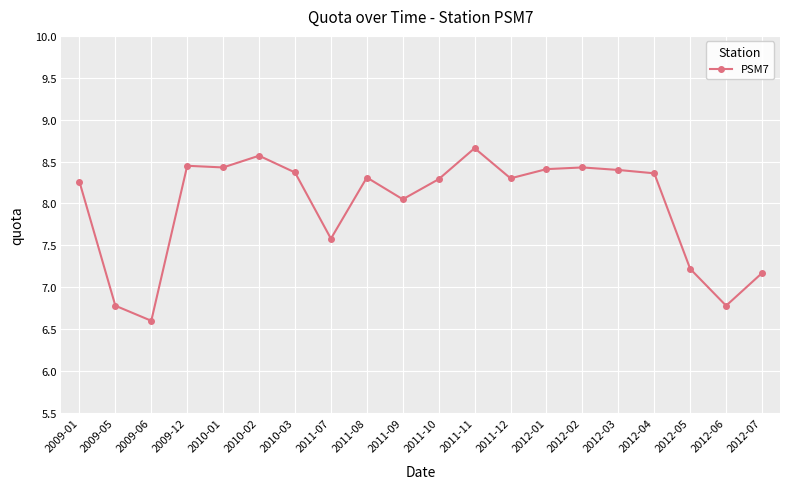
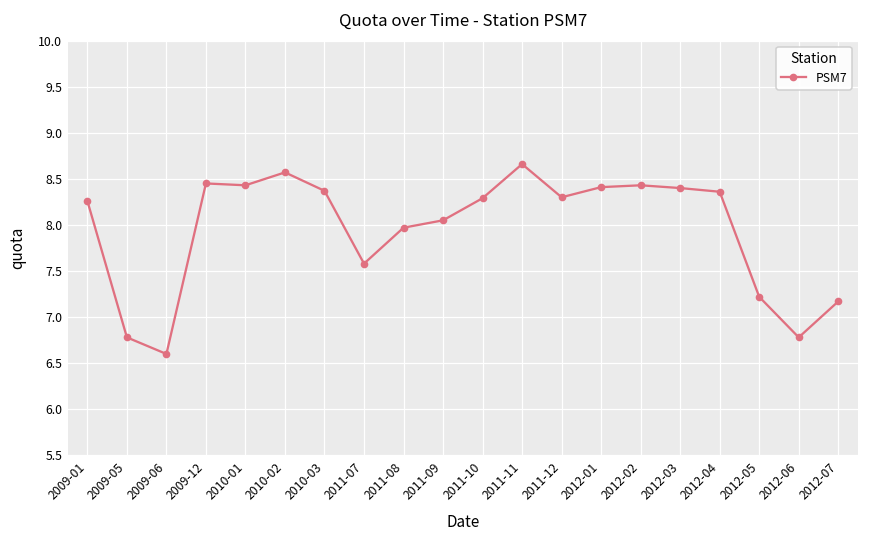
  {
    "2009-01": 8.3,
    "2009-05": 6.8,
    "2009-06": 6.6,
    "2009-12": 8.5,
    "2010-01": 8.4,
    "2010-02": 8.6,
    "2010-03": 8.4,
    "2011-07": 7.6,
-   "2011-08": 8.3,
+   "2011-08": 8.0,
    "2011-09": 8.1,
    "2011-10": 8.3,
    "2011-11": 8.7,
    "2011-12": 8.3,
    "2012-01": 8.4,
    "2012-02": 8.4,
    "2012-03": 8.4,
    "2012-04": 8.4,
    "2012-05": 7.2,
    "2012-06": 6.8,
    "2012-07": 7.2
  }
